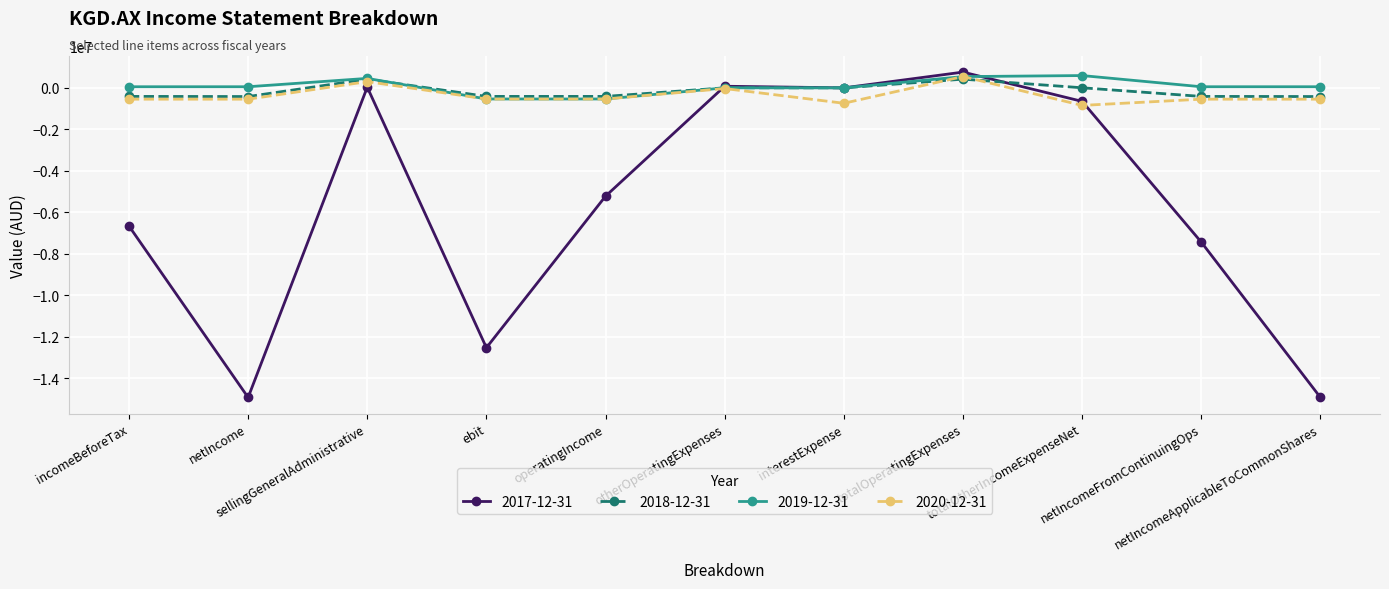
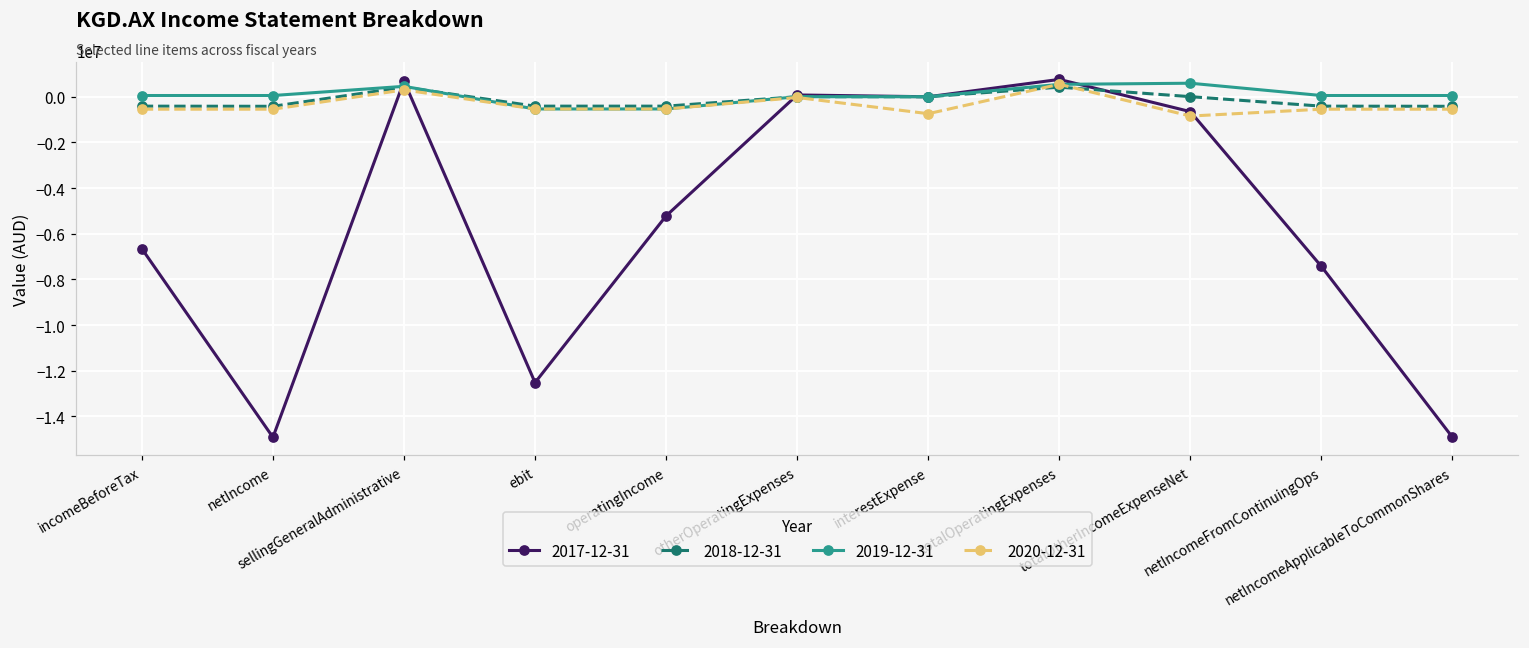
  {
    "2017-12-31": {
      "incomeBeforeTax": -6700000,
      "netIncome": -14900000,
-     "sellingGeneralAdministrative": 0,
+     "sellingGeneralAdministrative": 700000,
      "ebit": -12500000,
      "operatingIncome": -5200000,
      "totalOperatingExpenses": 800000,
      "totalOtherIncomeExpenseNet": -700000,
      "netIncomeFromContinuingOps": -7400000,
      "netIncomeApplicableToCommonShares": -14900000
    },
    "2020-12-31": {
      "incomeBeforeTax": -500000,
      "netIncome": -500000,
      "interestExpense": -700000,
      "totalOtherIncomeExpenseNet": -800000,
      "netIncomeFromContinuingOps": -500000,
      "netIncomeApplicableToCommonShares": -500000
    }
  }
